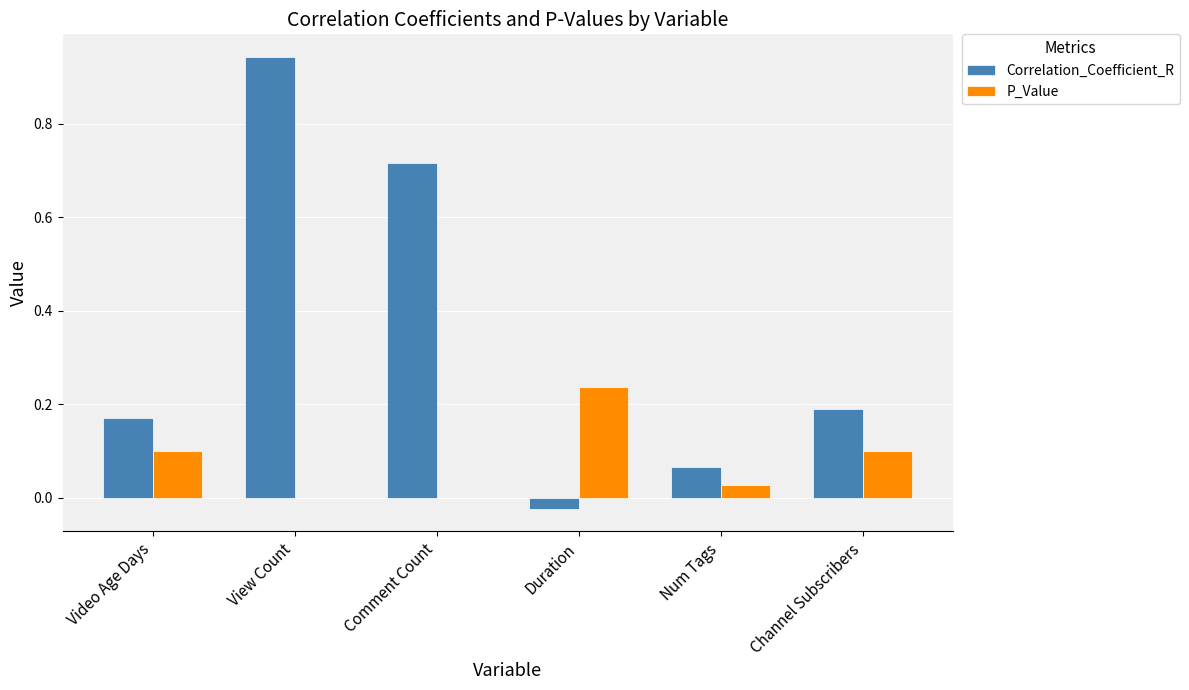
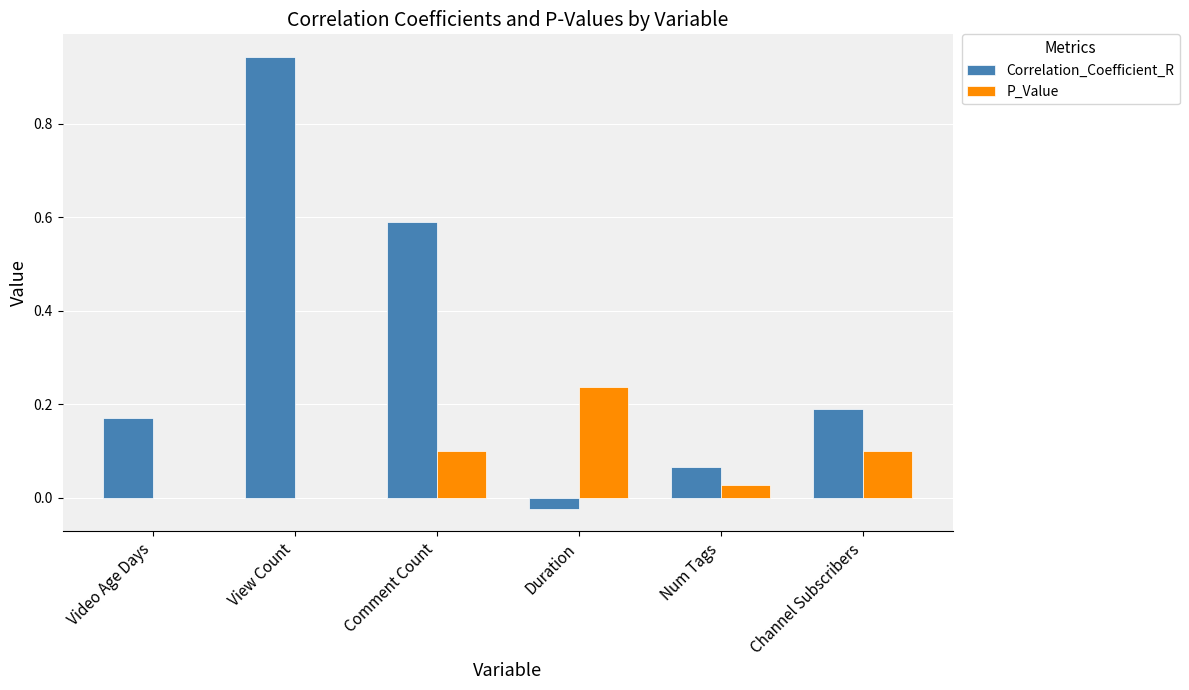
  {
    "Correlation_Coefficient_R": {
      "Video Age Days": 0.17,
      "View Count": 0.94,
-     "Comment Count": 0.72,
+     "Comment Count": 0.59,
      "Duration": -0.02,
      "Num Tags": 0.06,
      "Channel Subscribers": 0.19
    },
    "P_Value": {
-     "Video Age Days": 0.1,
+     "Video Age Days": 0.0,
      "View Count": 0.0,
-     "Comment Count": 0.0,
+     "Comment Count": 0.1,
      "Duration": 0.24,
      "Num Tags": 0.03,
      "Channel Subscribers": 0.1
    }
  }
